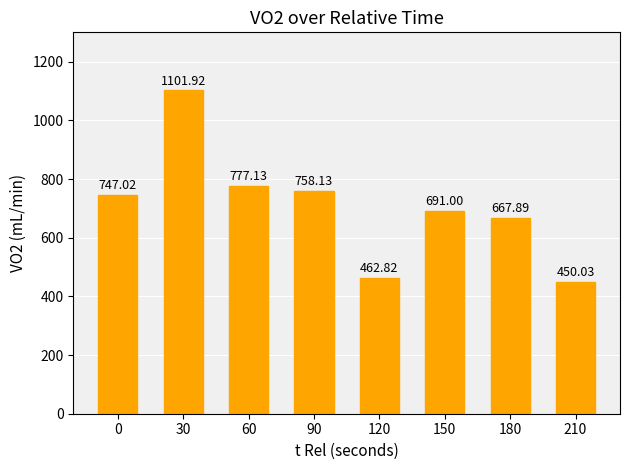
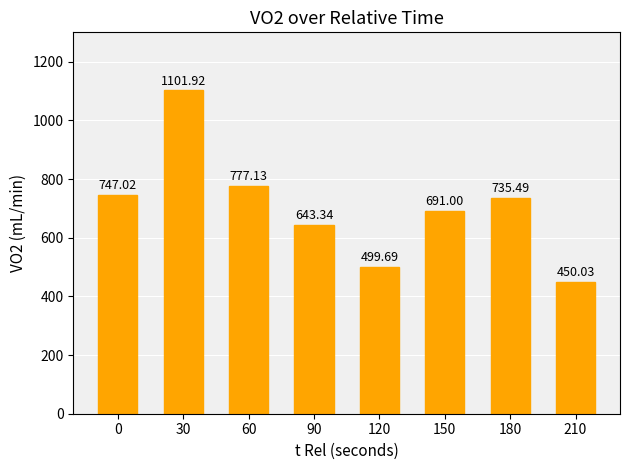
  {
    "0": 747.02,
    "30": 1101.92,
    "60": 777.13,
-   "90": 758.13,
-   "120": 462.82,
+   "90": 643.34,
+   "120": 499.69,
    "150": 691.00,
-   "180": 667.89,
+   "180": 735.49,
    "210": 450.03
  }
